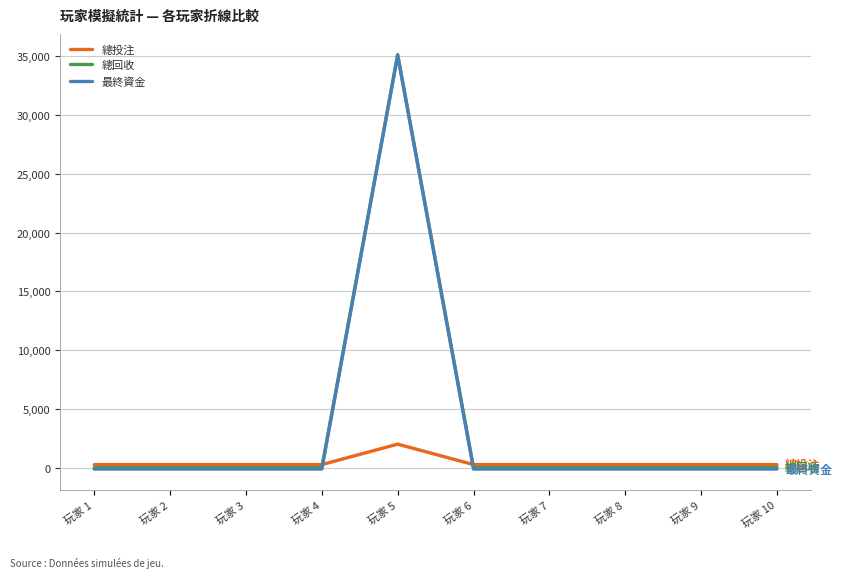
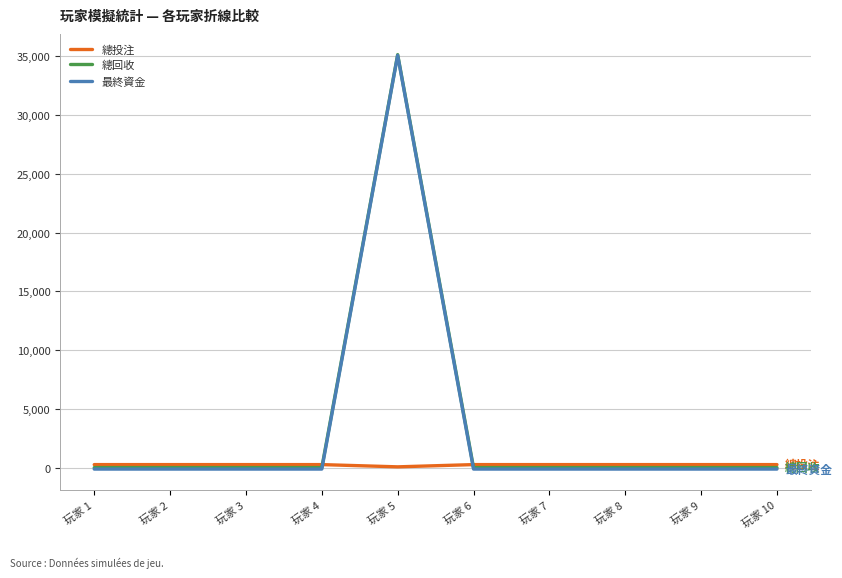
  {
    "總投注": {
      "玩家 1": "300",
      "玩家 2": "300",
      "玩家 3": "300",
      "玩家 4": "300",
-     "玩家 5": "2,000",
+     "玩家 5": "100",
      "玩家 6": "300",
      "玩家 7": "300",
      "玩家 8": "300",
      "玩家 9": "300",
      "玩家 10": "300"
    }
  }
